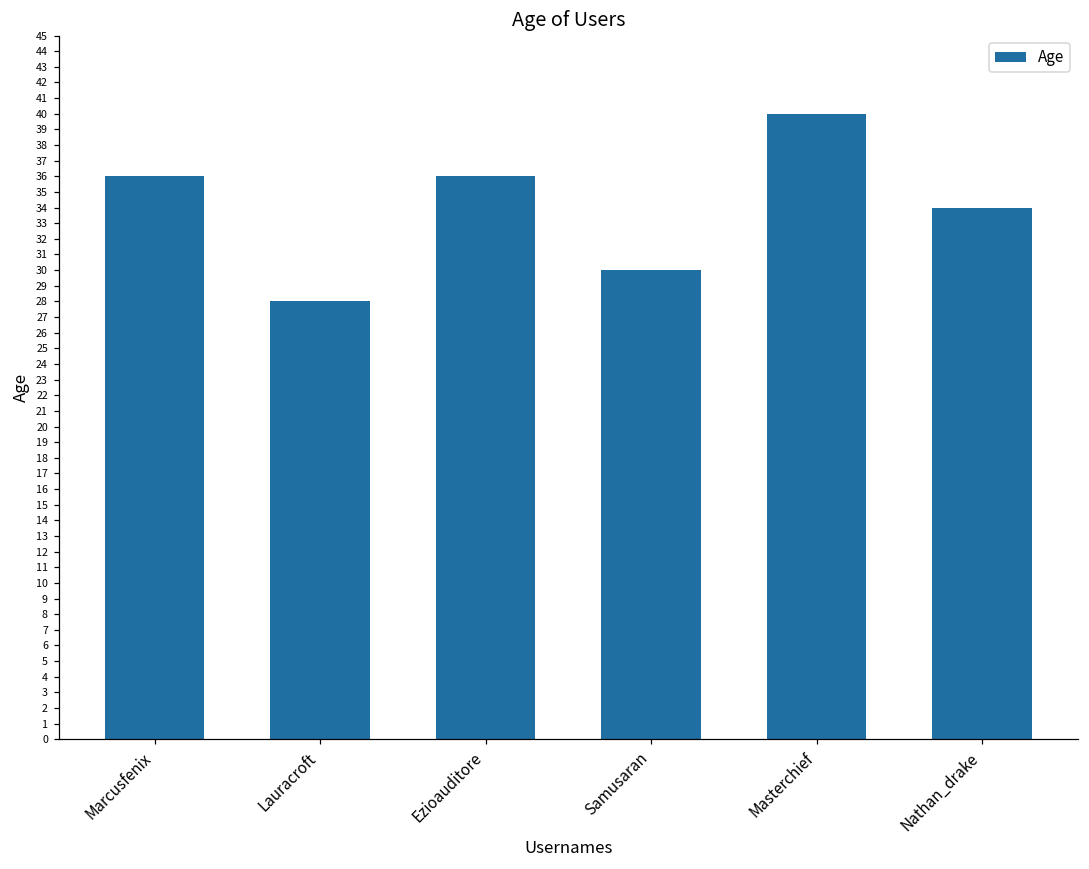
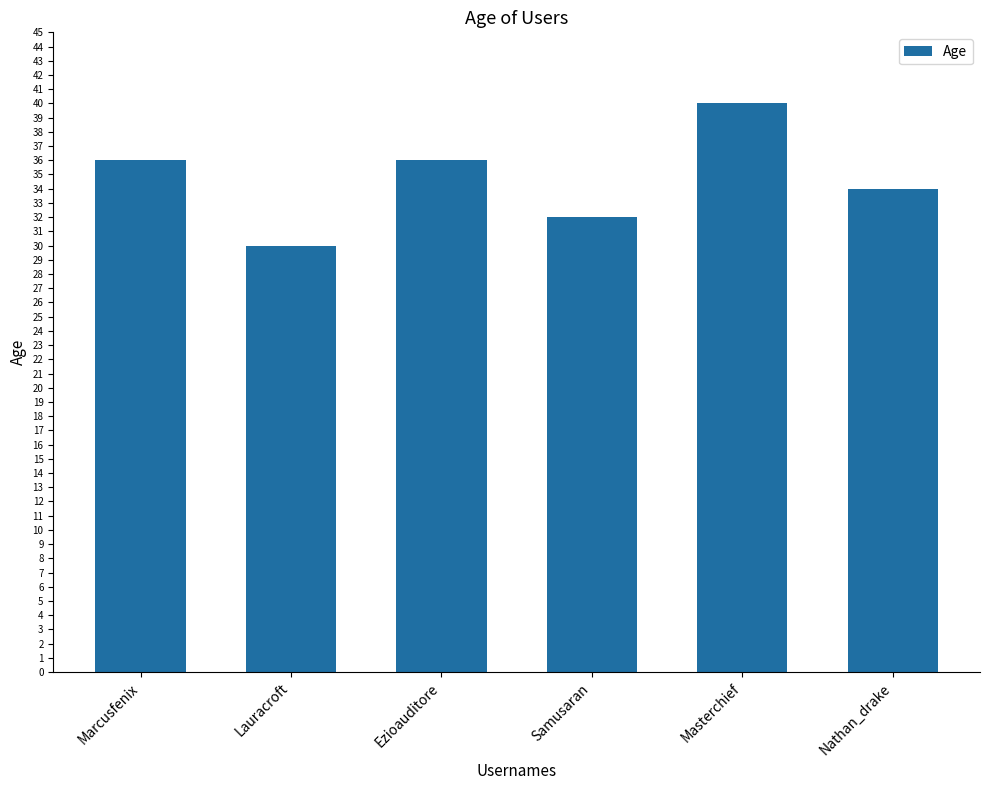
  {
    "Marcusfenix": 36,
-   "Lauracroft": 28,
+   "Lauracroft": 30,
    "Ezioauditore": 36,
-   "Samusaran": 30,
+   "Samusaran": 32,
    "Masterchief": 40,
    "Nathan_drake": 34
  }
